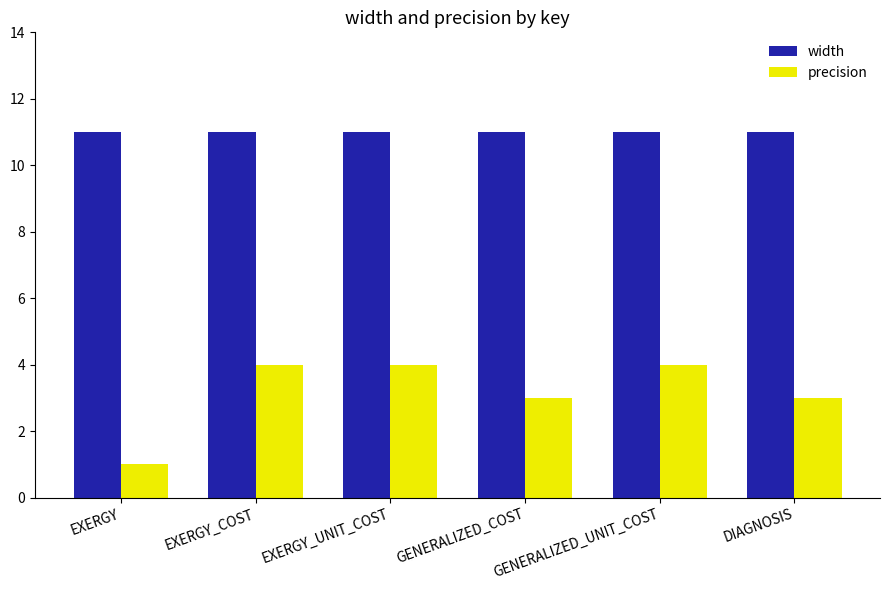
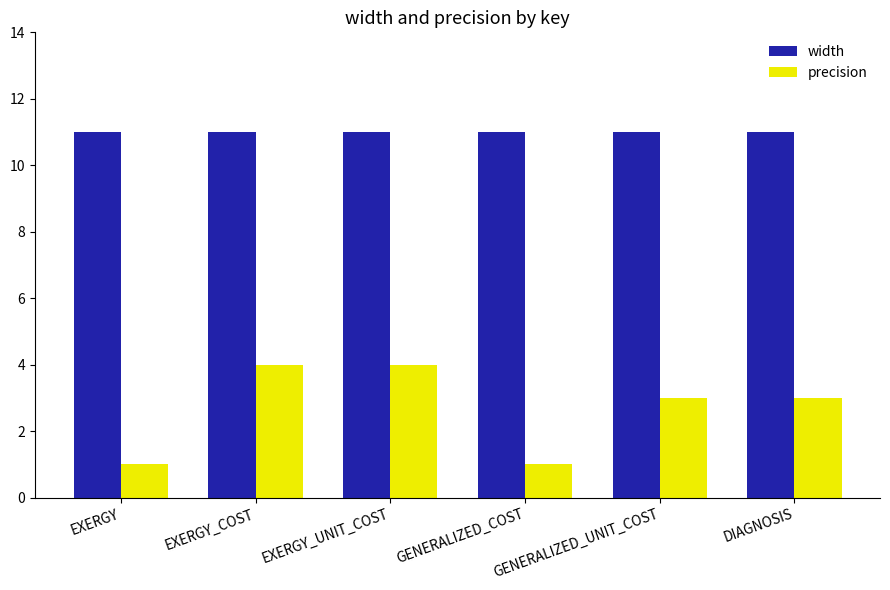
  {
    "width": {
      "EXERGY": 11,
      "EXERGY_COST": 11,
      "EXERGY_UNIT_COST": 11,
      "GENERALIZED_COST": 11,
      "GENERALIZED_UNIT_COST": 11,
      "DIAGNOSIS": 11
    },
    "precision": {
      "EXERGY": 1,
      "EXERGY_COST": 4,
      "EXERGY_UNIT_COST": 4,
-     "GENERALIZED_COST": 3,
-     "GENERALIZED_UNIT_COST": 4,
+     "GENERALIZED_COST": 1,
+     "GENERALIZED_UNIT_COST": 3,
      "DIAGNOSIS": 3
    }
  }
